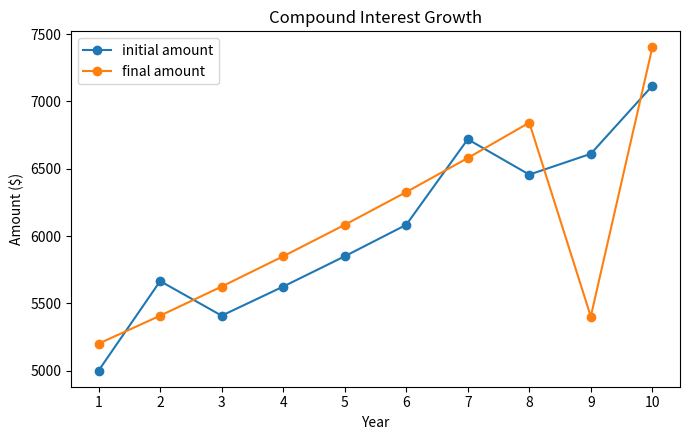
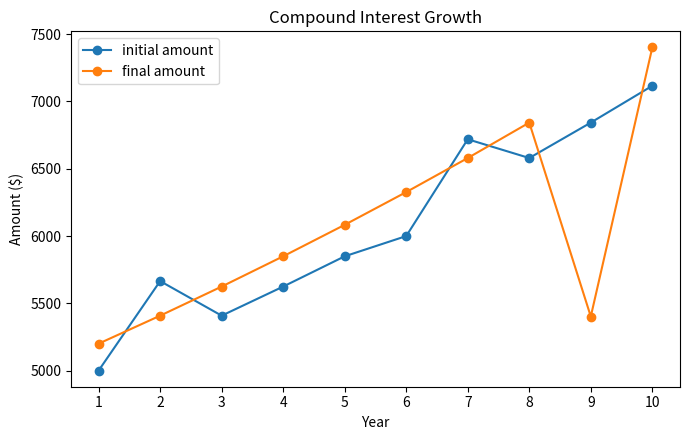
  {
    "initial amount": {
      "1": 5000,
      "2": 5670,
      "3": 5410,
      "4": 5620,
      "5": 5850,
-     "6": 6080,
+     "6": 6000,
      "7": 6720,
-     "8": 6460,
-     "9": 6610,
+     "8": 6580,
+     "9": 6840,
      "10": 7120
    },
    "final amount": {
      "1": 5200,
      "2": 5410,
      "3": 5620,
      "4": 5850,
      "5": 6080,
      "6": 6330,
      "7": 6580,
      "8": 6840,
      "9": 5400,
      "10": 7400
    }
  }
